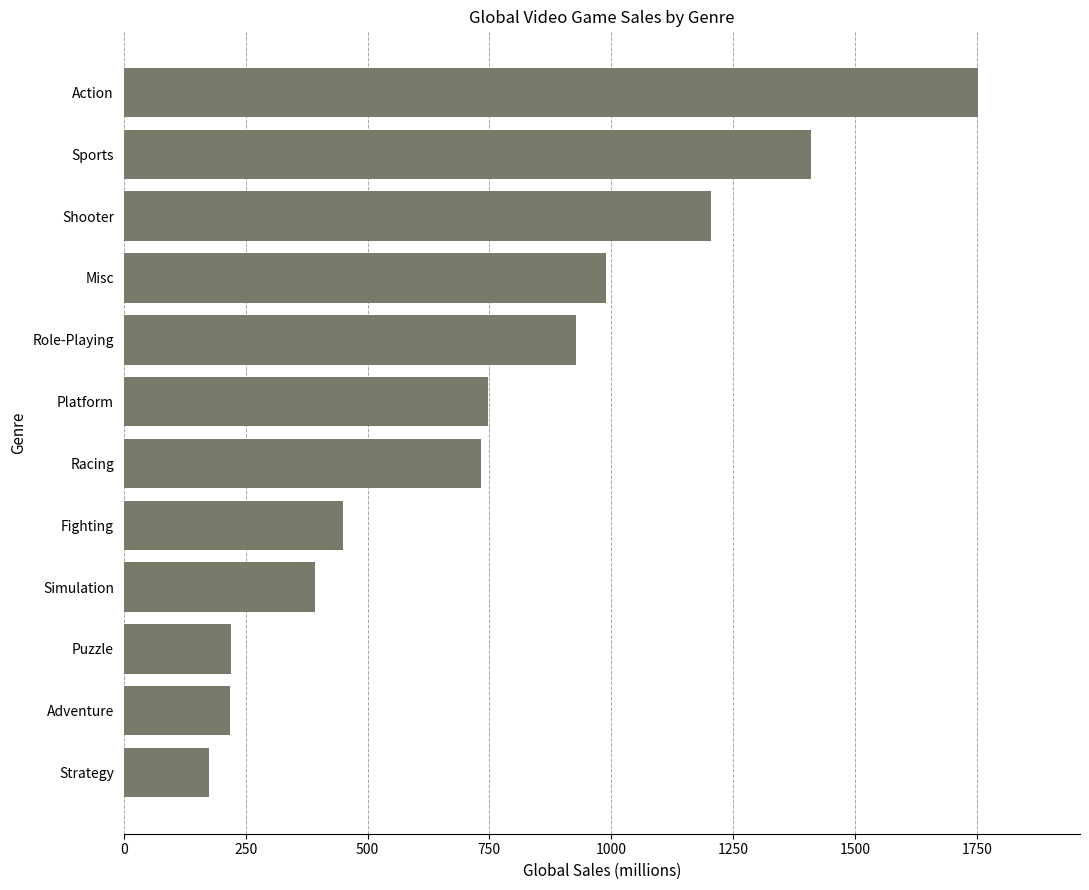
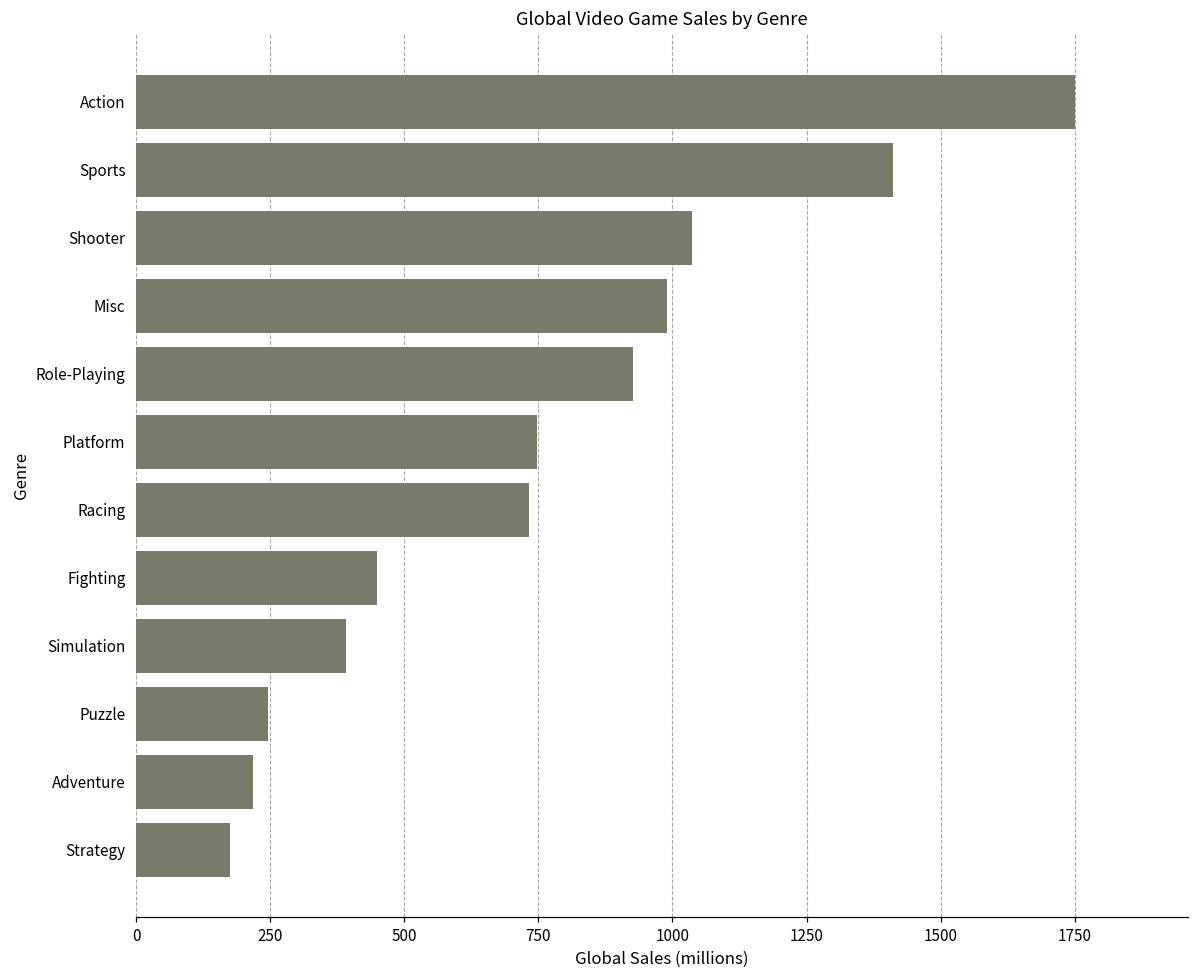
  {
    "Action": 1750,
    "Sports": 1410,
-   "Shooter": 1200,
+   "Shooter": 1040,
    "Misc": 990,
    "Role-Playing": 930,
    "Platform": 750,
    "Racing": 730,
    "Fighting": 450,
    "Simulation": 390,
-   "Puzzle": 220,
+   "Puzzle": 240,
    "Adventure": 220,
    "Strategy": 180
  }
